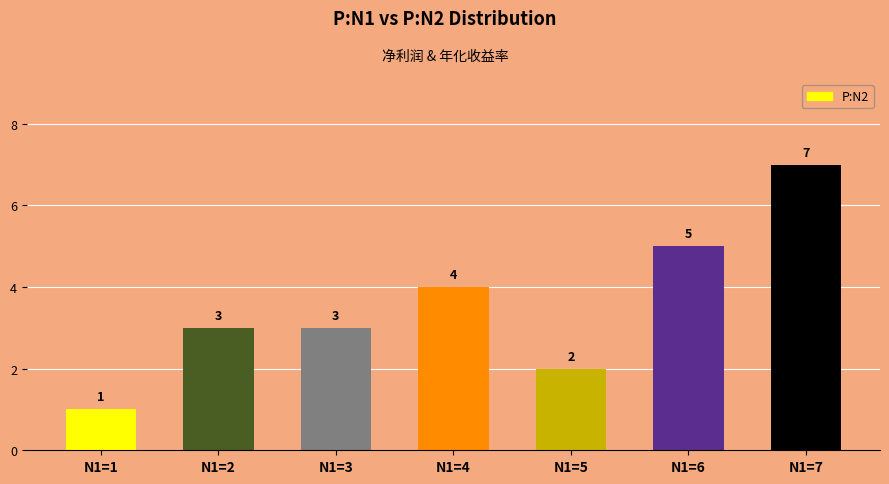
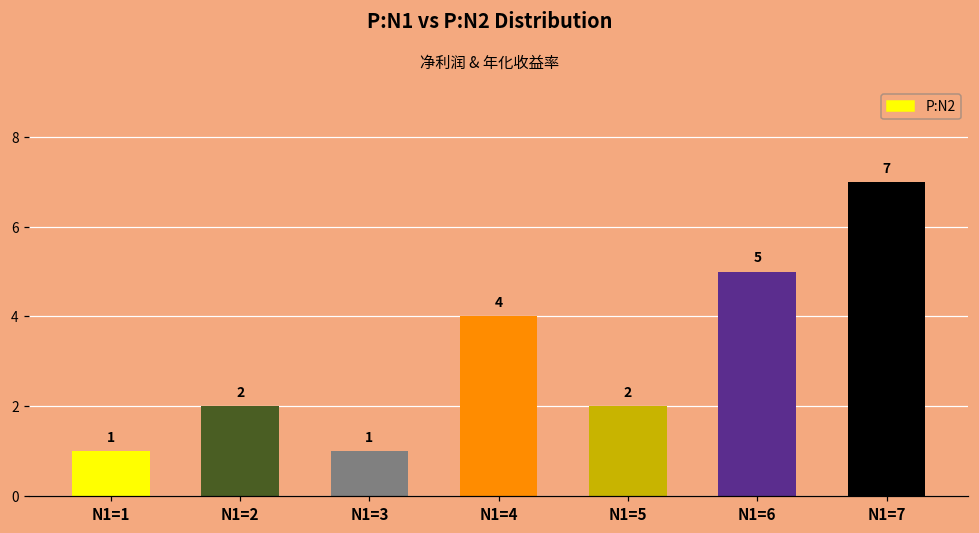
  {
    "N1=1": 1,
-   "N1=2": 3,
-   "N1=3": 3,
+   "N1=2": 2,
+   "N1=3": 1,
    "N1=4": 4,
    "N1=5": 2,
    "N1=6": 5,
    "N1=7": 7
  }
